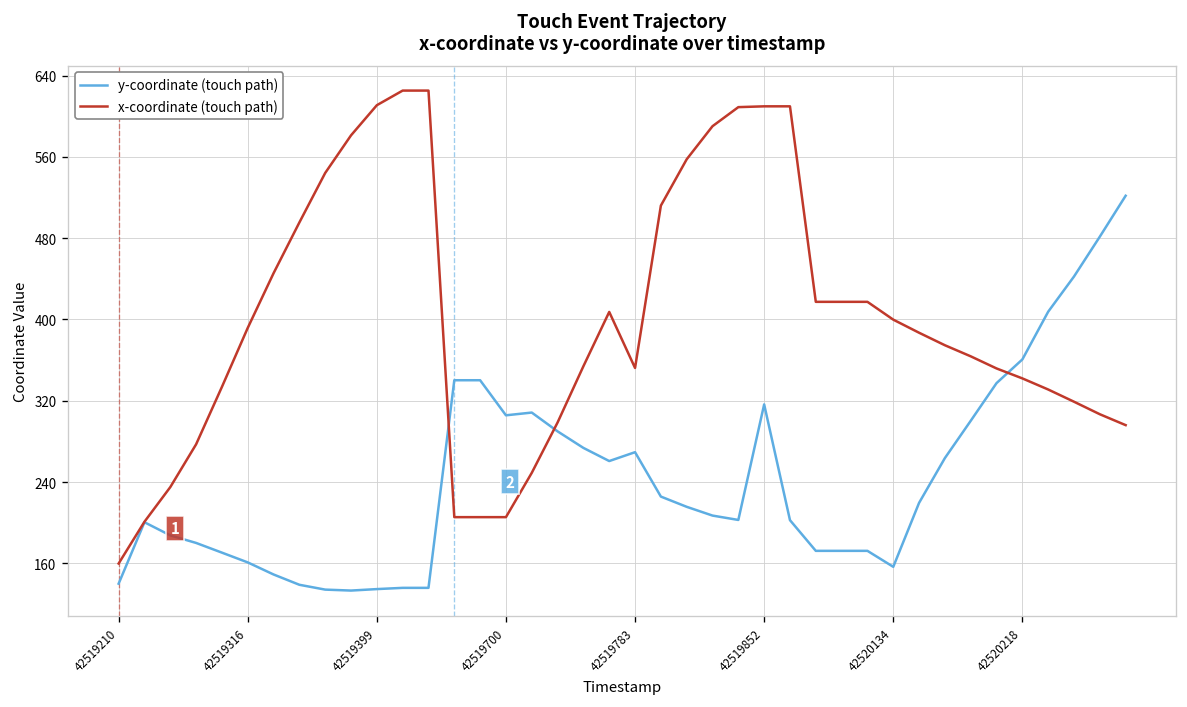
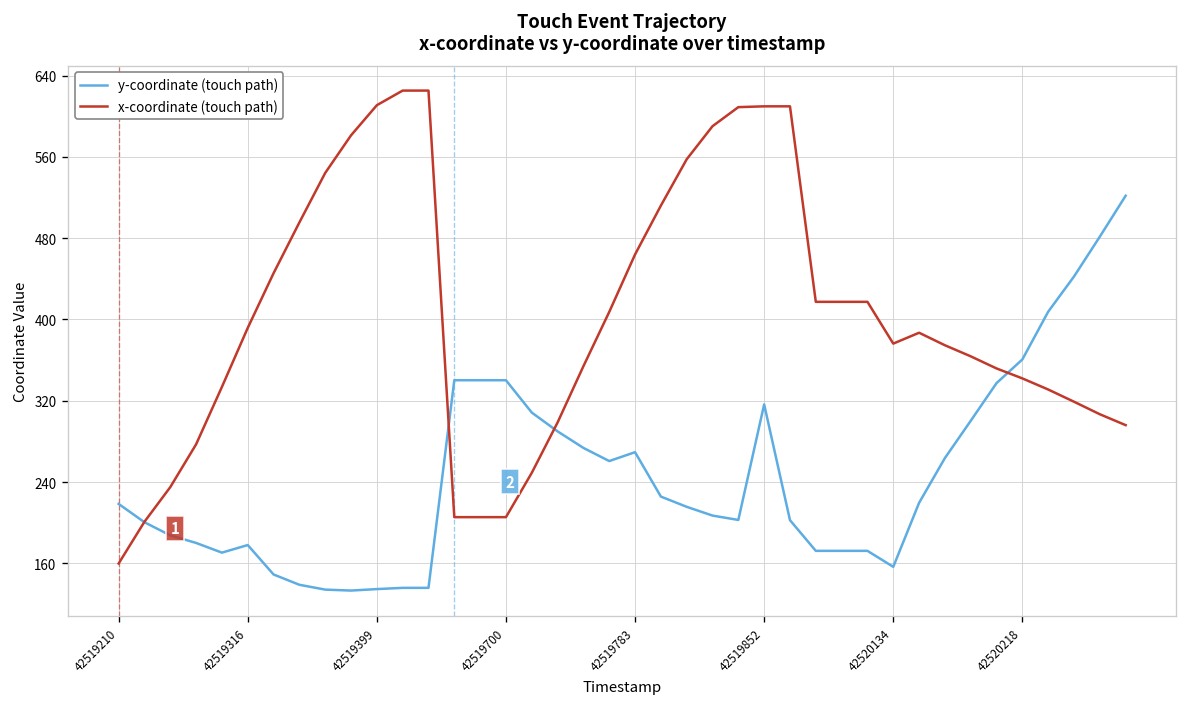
  {
    "y-coordinate (touch path)": {
-     "42519210": 140,
-     "42519316": 160,
+     "42519210": 220,
+     "42519316": 180,
      "42519399": 130,
-     "42519700": 310,
+     "42519700": 340,
      "42519783": 270,
      "42519852": 320,
      "42520134": 160,
      "42520218": 360
    },
    "x-coordinate (touch path)": {
      "42519210": 160,
      "42519316": 390,
      "42519399": 610,
      "42519700": 210,
-     "42519783": 350,
+     "42519783": 460,
      "42519852": 610,
-     "42520134": 400,
+     "42520134": 380,
      "42520218": 340
    }
  }
